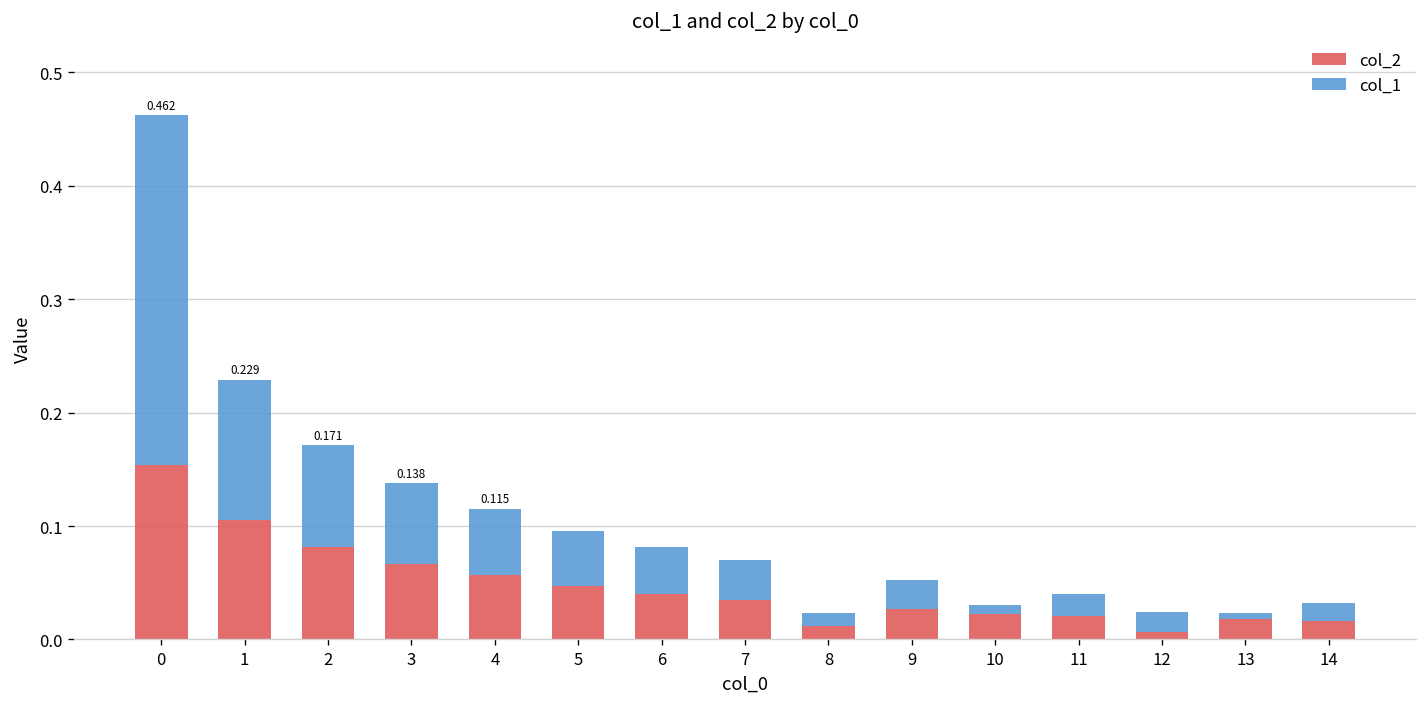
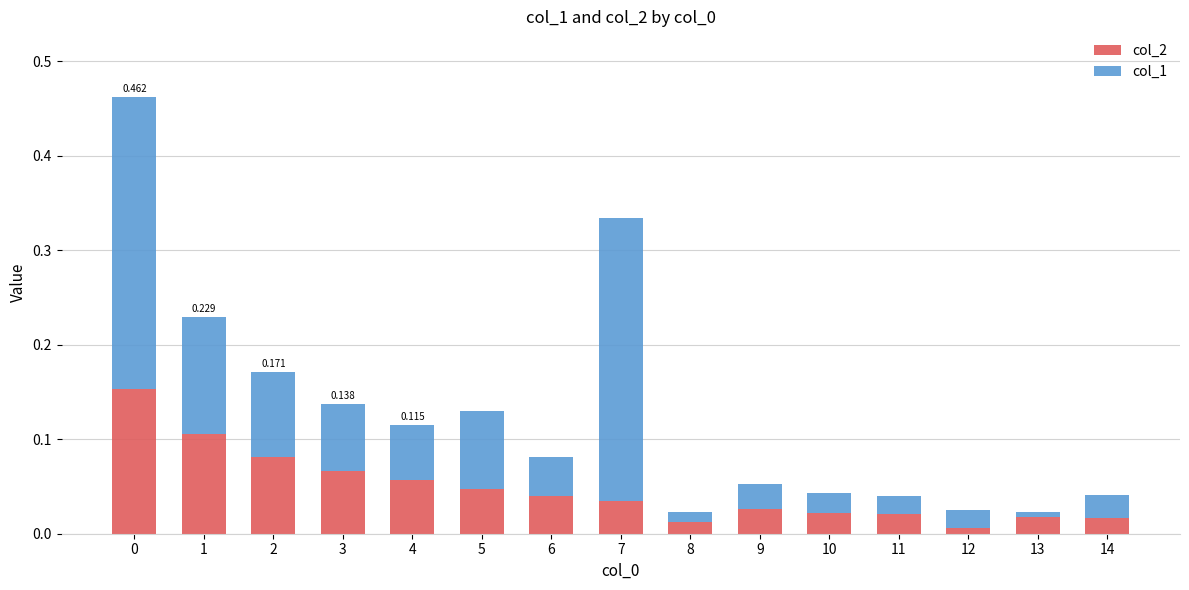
  {
    "col_2": {
      "0": 0.15,
      "1": 0.11,
      "2": 0.08,
      "3": 0.07,
      "4": 0.06,
      "5": 0.05,
      "6": 0.04,
      "7": 0.03,
      "8": 0.01,
      "9": 0.03,
      "10": 0.02,
      "11": 0.02,
      "12": 0.01,
      "13": 0.02,
      "14": 0.02
    },
    "col_1": {
-     "5": 0.05,
+     "5": 0.08,
      "6": 0.04,
-     "7": 0.04,
+     "7": 0.30,
      "8": 0.01,
      "9": 0.03,
-     "10": 0.01,
+     "10": 0.02,
      "11": 0.02,
      "12": 0.02,
      "13": 0.01,
-     "14": 0.015
+     "14": 0.025
    }
  }
